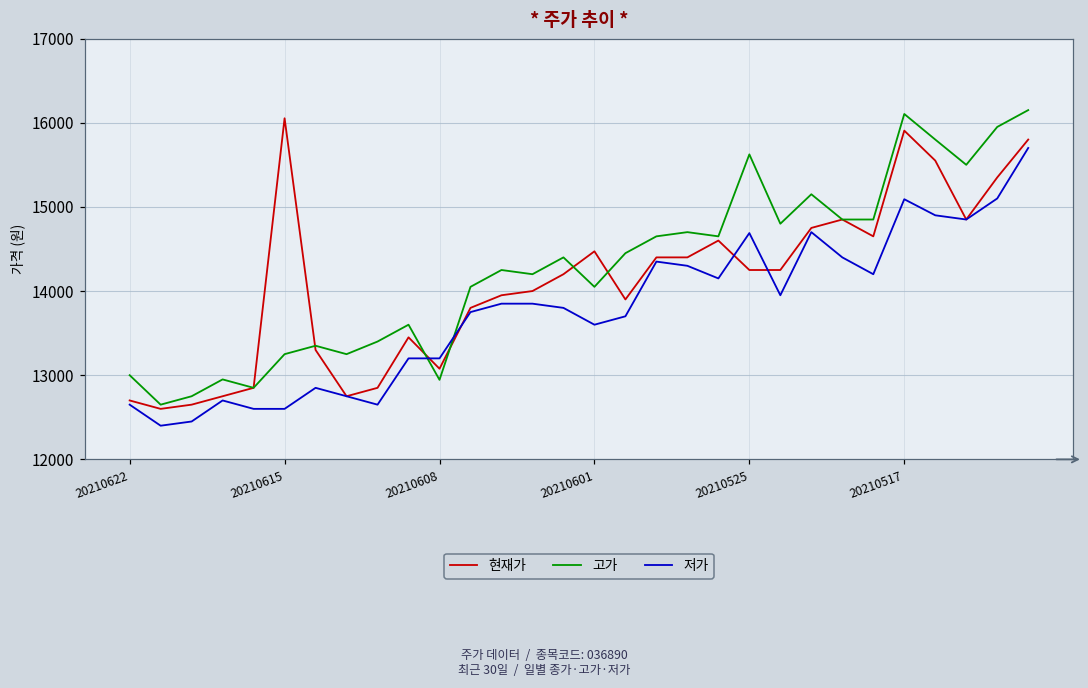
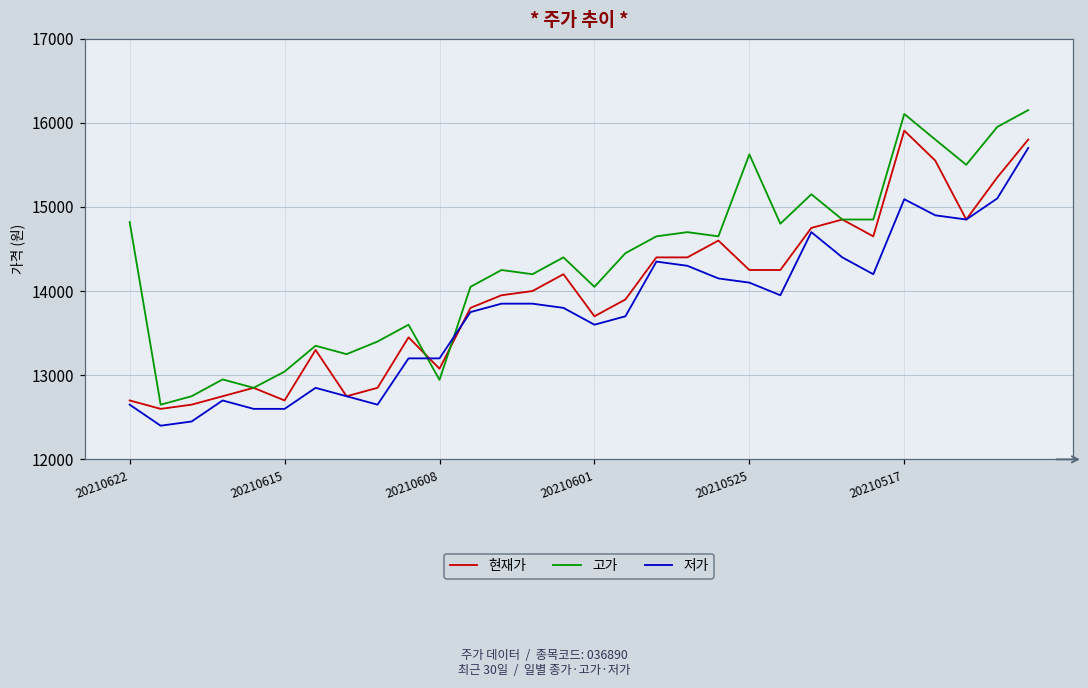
  {
    "현재가": {
      "20210622": 12700,
-     "20210615": 16100,
+     "20210615": 12700,
      "20210608": 13100,
-     "20210601": 14500,
+     "20210601": 13700,
      "20210525": 14300,
      "20210517": 15900
    },
    "고가": {
-     "20210622": 13000,
-     "20210615": 13300,
+     "20210622": 14800,
+     "20210615": 13000,
      "20210608": 12900,
      "20210601": 14100,
      "20210525": 15600,
      "20210517": 16100
    },
    "저가": {
      "20210622": 12700,
      "20210615": 12600,
      "20210608": 13200,
      "20210601": 13600,
-     "20210525": 14700,
+     "20210525": 14100,
      "20210517": 15100
    }
  }
